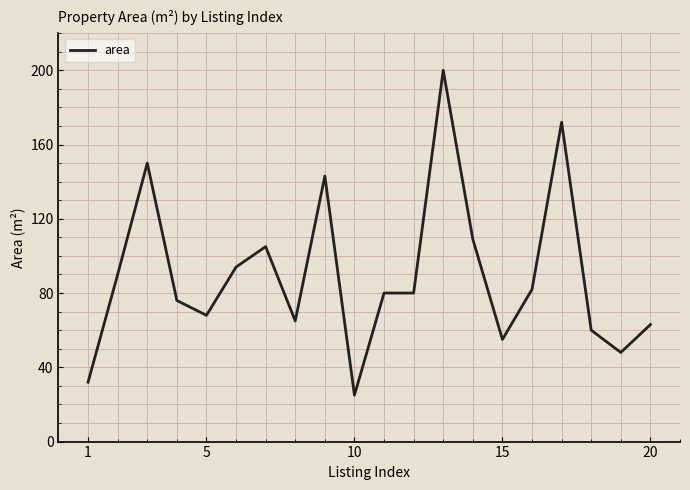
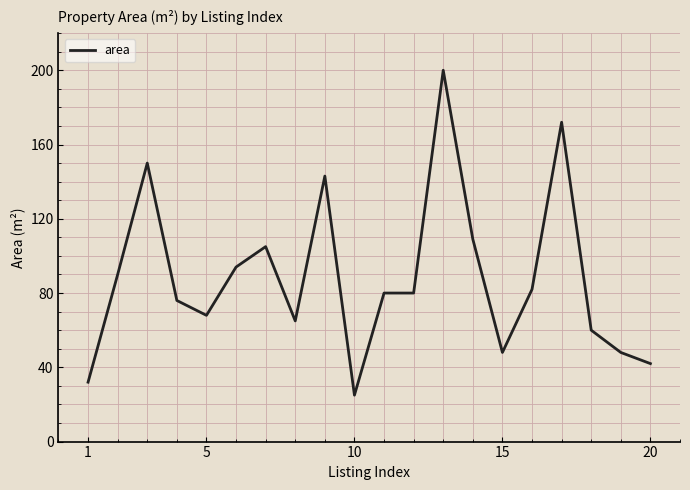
  {
    "1": 32,
    "5": 68,
    "10": 25,
-   "15": 55,
-   "20": 63
+   "15": 48,
+   "20": 42
  }
